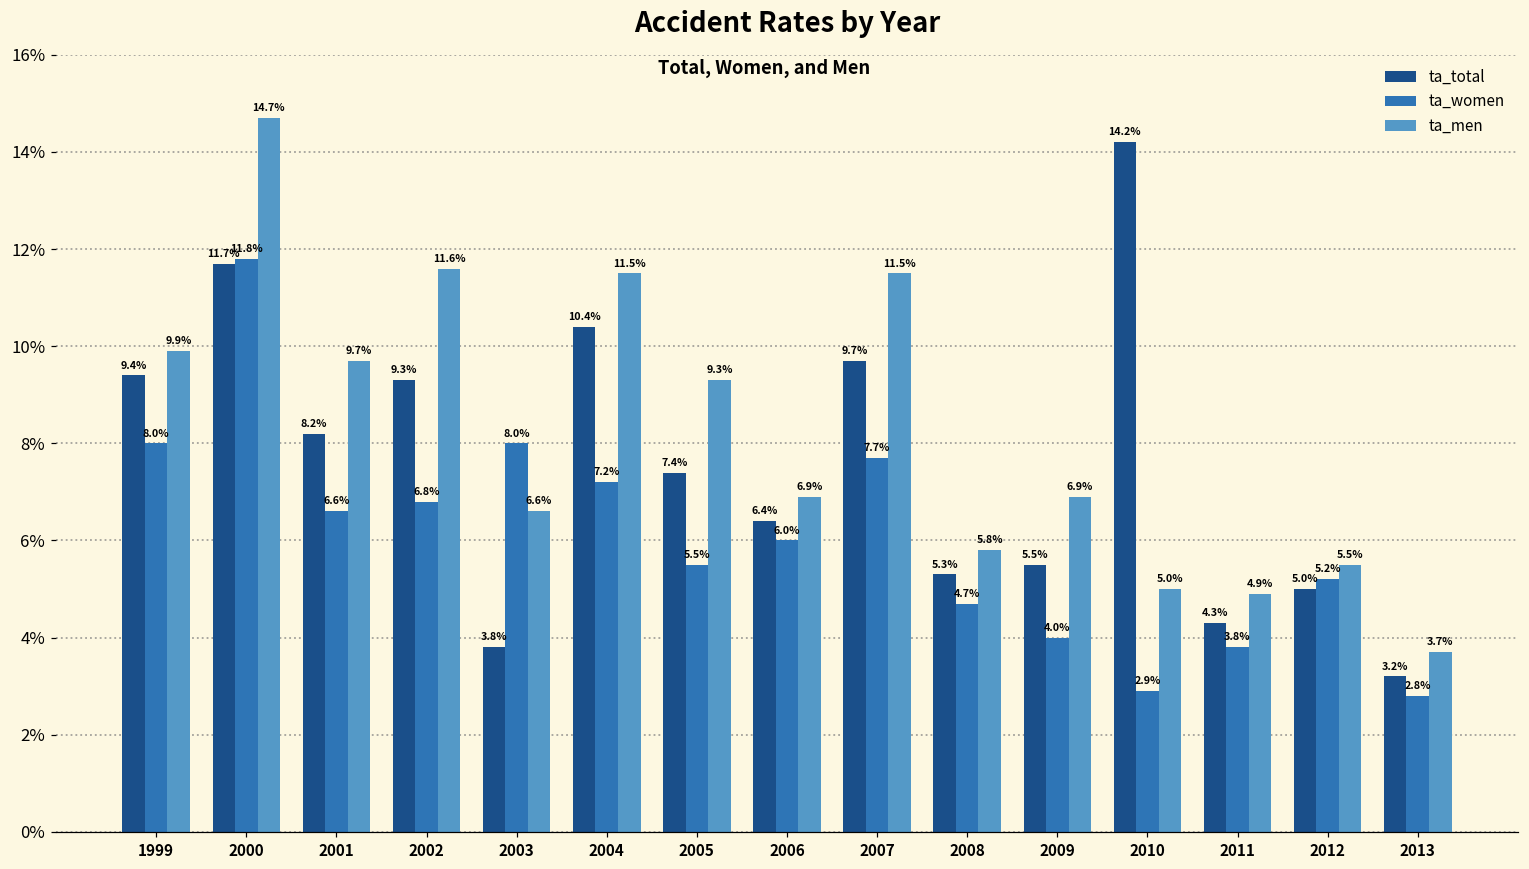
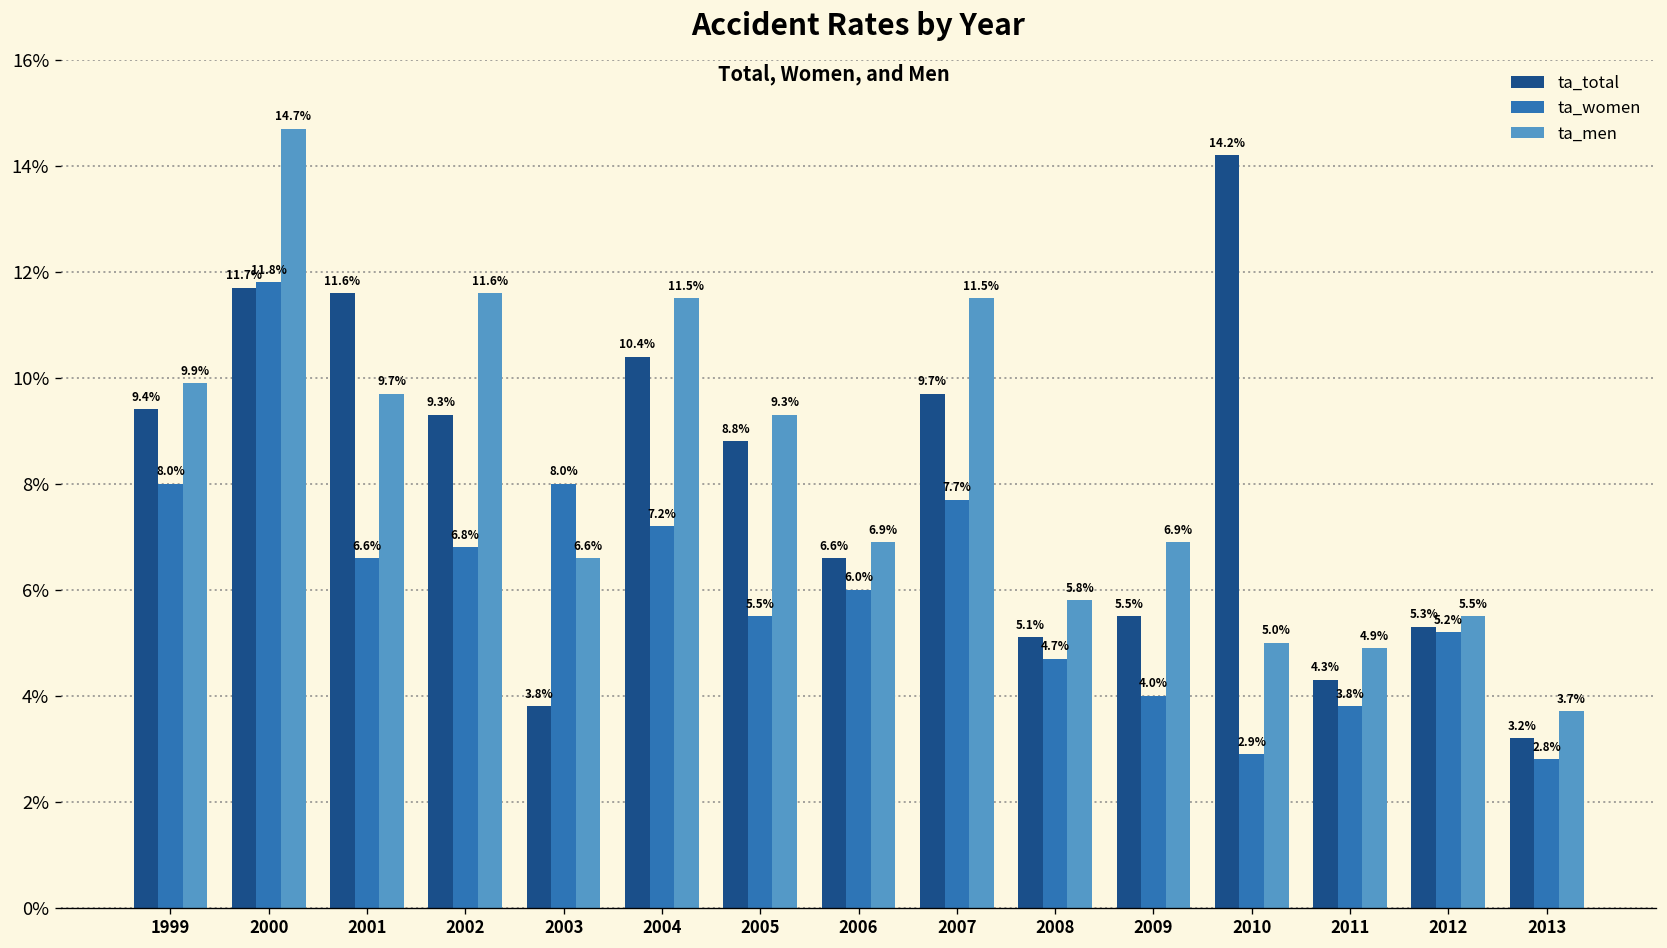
  {
    "ta_total": {
      "1999": "9.4%",
-     "2001": "8.2%",
+     "2001": "11.6%",
      "2002": "9.3%",
      "2003": "3.8%",
      "2004": "10.4%",
-     "2005": "7.4%",
-     "2006": "6.4%",
+     "2005": "8.8%",
+     "2006": "6.6%",
      "2007": "9.7%",
-     "2008": "5.3%",
+     "2008": "5.1%",
      "2009": "5.5%",
      "2010": "14.2%",
      "2011": "4.3%",
-     "2012": "5.0%",
+     "2012": "5.3%",
      "2013": "3.2%"
    }
  }
